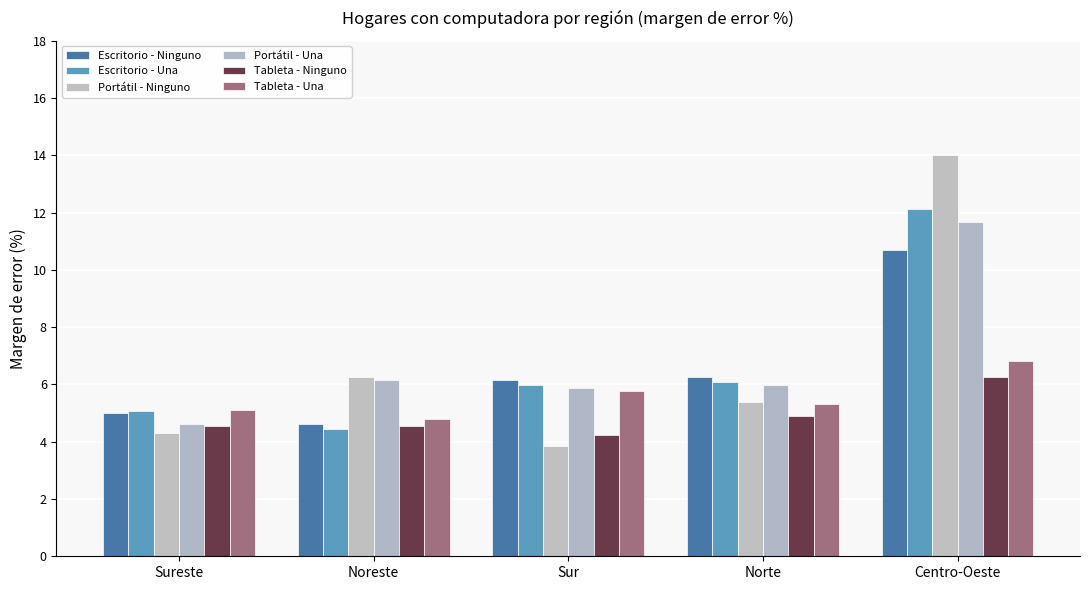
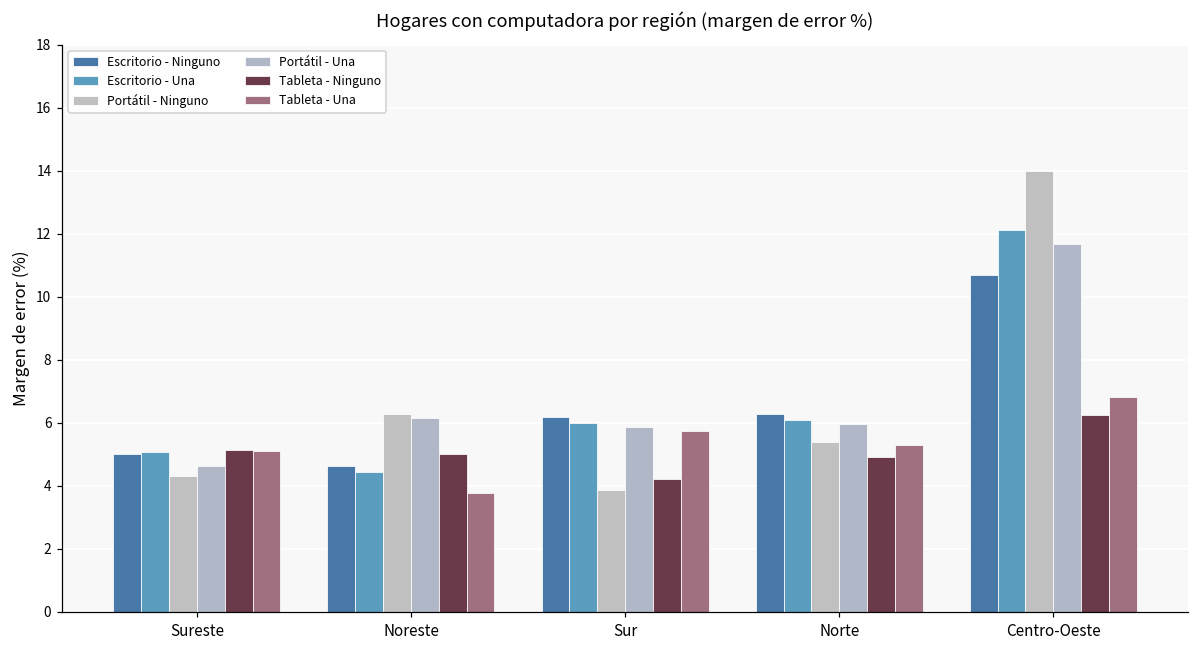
  {
    "Tableta - Ninguno": {
-     "Sureste": 4.6,
-     "Noreste": 4.6,
+     "Sureste": 5.1,
+     "Noreste": 5.0,
      "Sur": 4.2,
      "Norte": 4.9,
      "Centro-Oeste": 6.3
    },
    "Tableta - Una": {
      "Sureste": 5.1,
-     "Noreste": 4.8,
+     "Noreste": 3.8,
      "Sur": 5.8,
      "Norte": 5.3,
      "Centro-Oeste": 6.8
    }
  }
